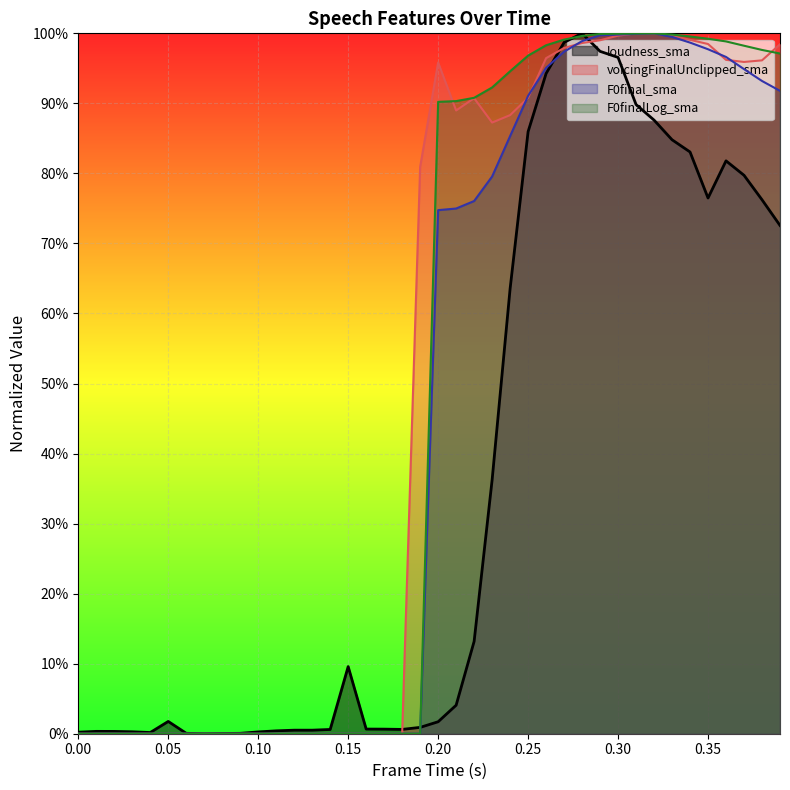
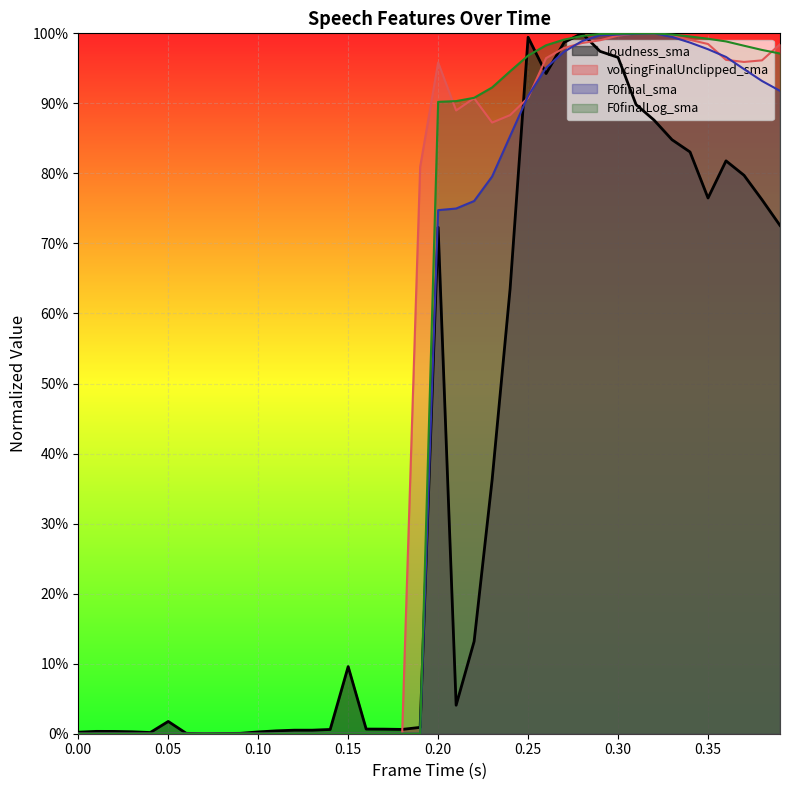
  {
    "loudness_sma": {
      "0.05": "2%",
      "0.15": "10%",
-     "0.20": "2%",
-     "0.25": "86%",
+     "0.20": "72%",
+     "0.25": "99%",
      "0.35": "76%"
    },
    "voicingFinalUnclipped_sma": {
      "0.20": "96%"
    }
  }
